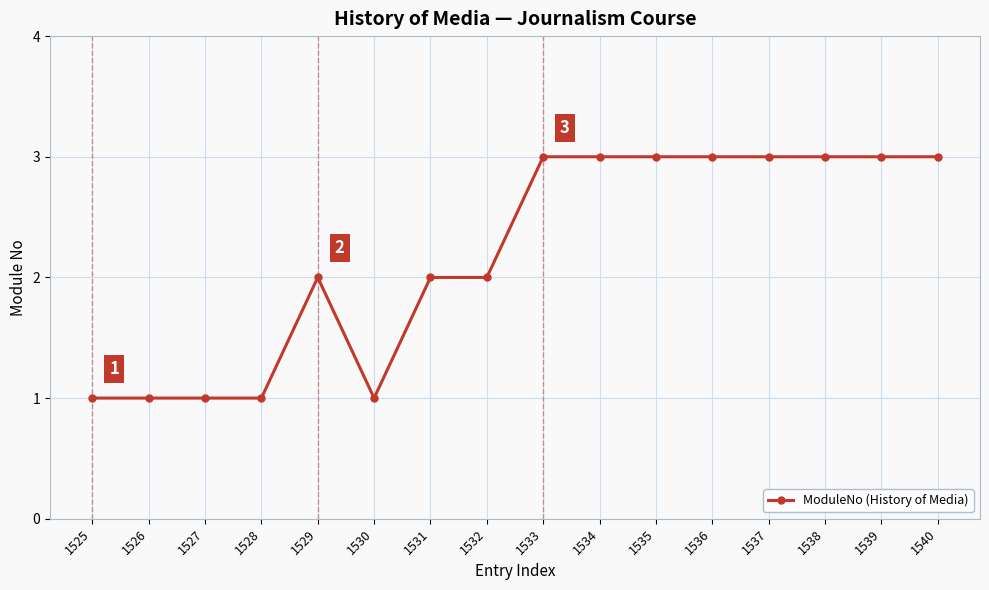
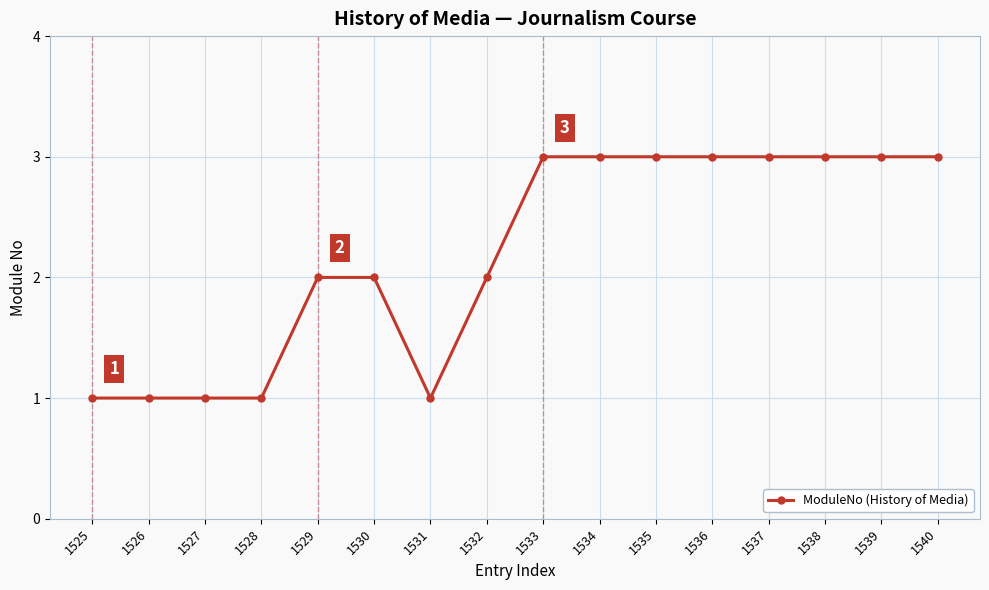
  {
    "1526": 1,
    "1527": 1,
    "1528": 1,
-   "1530": 1,
-   "1531": 2,
+   "1530": 2,
+   "1531": 1,
    "1532": 2,
    "1534": 3,
    "1535": 3,
    "1536": 3,
    "1537": 3,
    "1538": 3,
    "1539": 3,
    "1540": 3
  }
